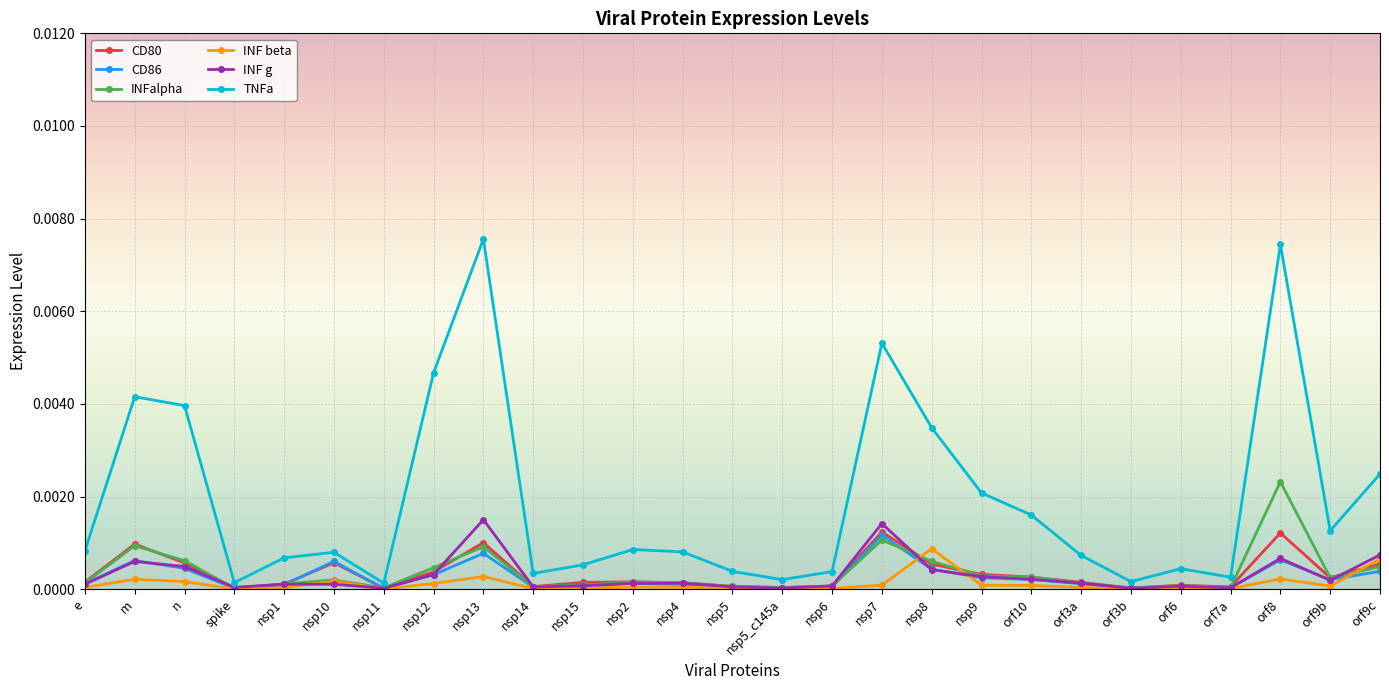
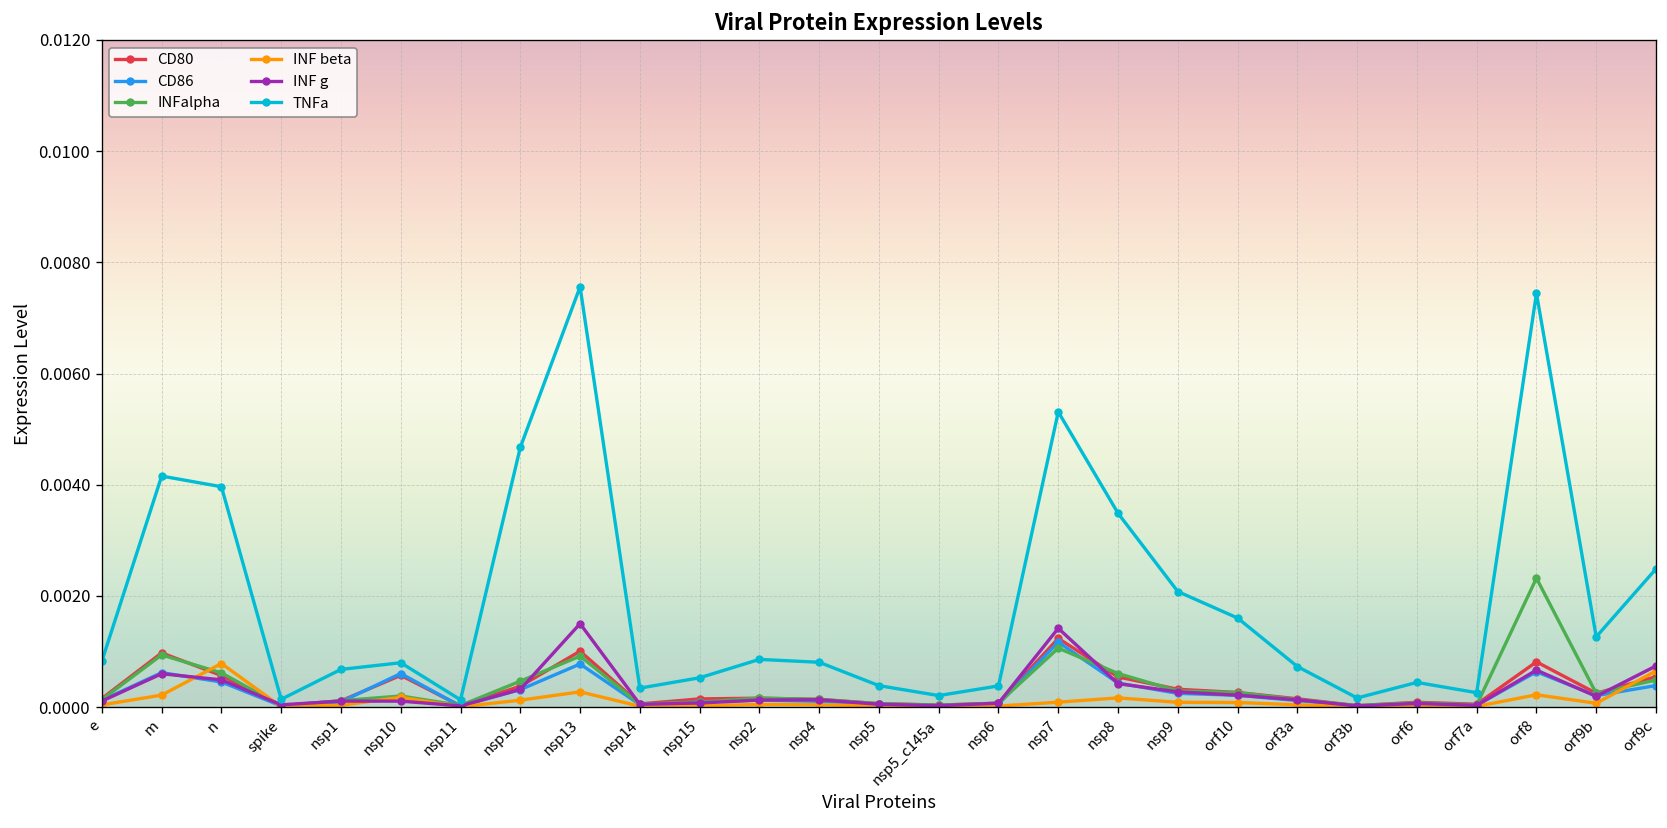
  {
    "CD80": {
      "nsp12": 0.0004,
      "nsp13": 0.0010,
      "nsp7": 0.0012,
      "nsp8": 0.0005,
-     "orf8": 0.0012,
+     "orf8": 0.0008,
      "orf9c": 0.0005
    },
    "INFalpha": {
      "nsp12": 0.0005,
      "nsp13": 0.0009,
      "nsp7": 0.0011,
      "nsp8": 0.0006,
      "orf8": 0.0023,
      "orf9c": 0.0005
    },
    "INF beta": {
      "e": 0.0000,
      "m": 0.0002,
-     "n": 0.0002,
+     "n": 0.0008,
      "nsp1": 0.0000,
      "nsp12": 0.0001,
      "nsp13": 0.0003,
      "nsp2": 0.0000,
      "nsp4": 0.0000,
      "nsp7": 0.0001,
-     "nsp8": 0.0009,
+     "nsp8": 0.0002,
      "nsp9": 0.0001,
      "orf10": 0.0001,
      "orf3a": 0.0000,
      "orf8": 0.0002,
      "orf9b": 0.0001,
      "orf9c": 0.0007
    },
    "INF g": {
      "nsp10": 0.0001,
      "nsp13": 0.0015,
      "nsp7": 0.0014,
      "orf9c": 0.0007
    }
  }
